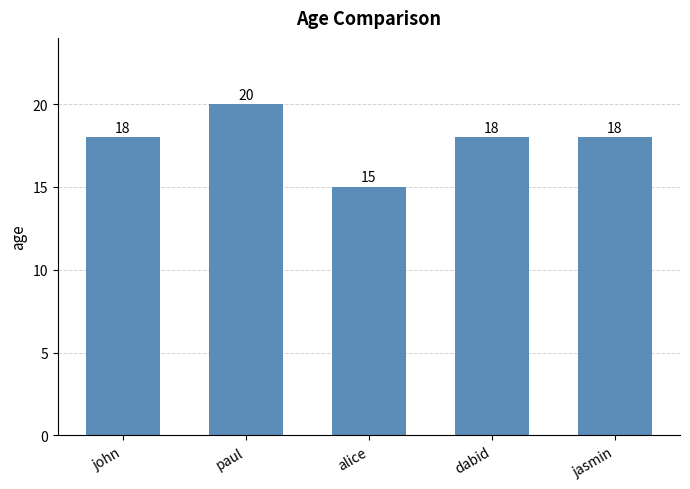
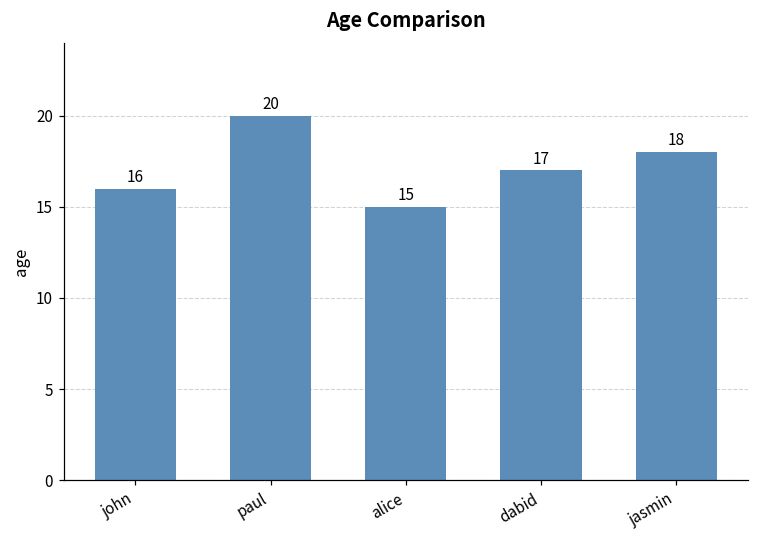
  {
-   "john": 18,
+   "john": 16,
    "paul": 20,
    "alice": 15,
-   "dabid": 18,
+   "dabid": 17,
    "jasmin": 18
  }
